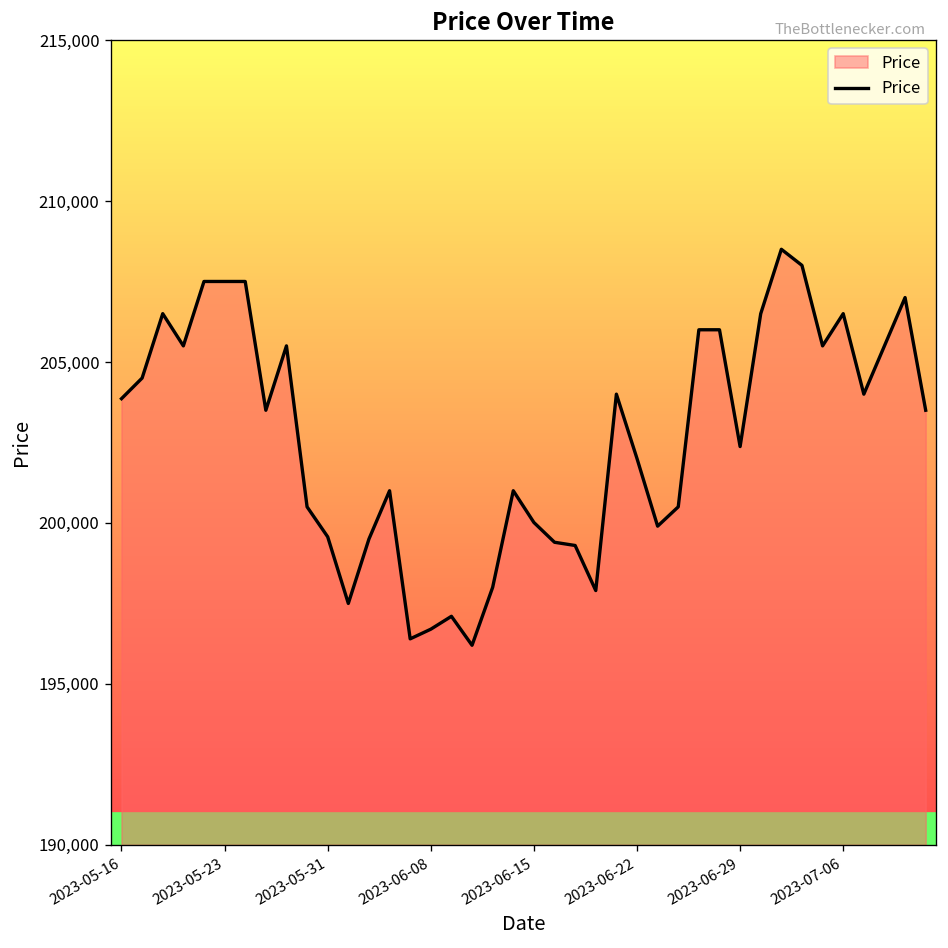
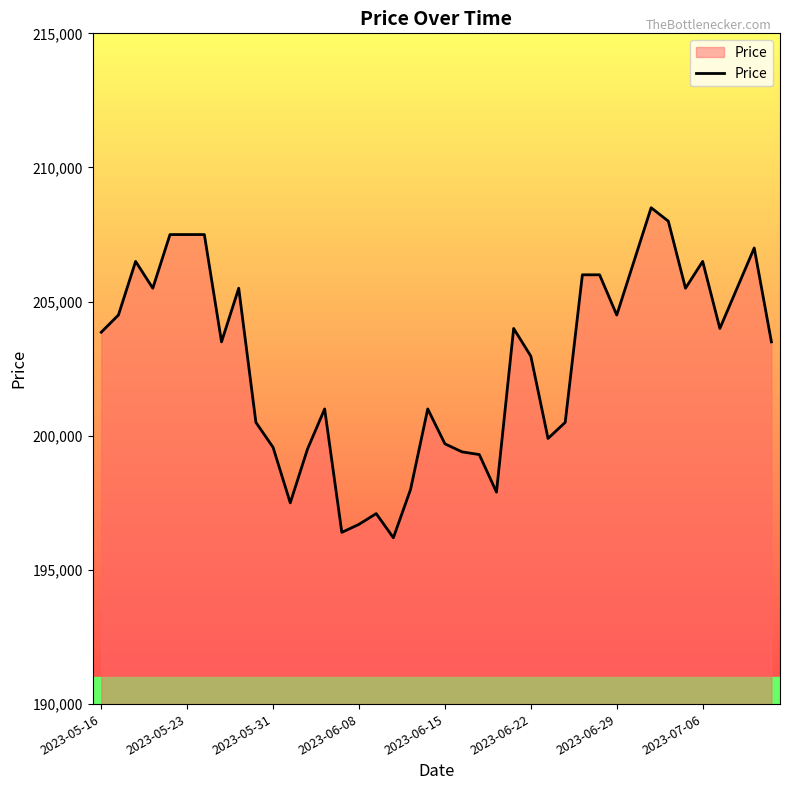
  {
    "2023-05-16": "203,900",
    "2023-05-23": "207,500",
    "2023-05-31": "199,600",
    "2023-06-08": "196,700",
-   "2023-06-15": "200,000",
-   "2023-06-22": "202,000",
-   "2023-06-29": "202,400",
+   "2023-06-15": "199,700",
+   "2023-06-22": "203,000",
+   "2023-06-29": "204,500",
    "2023-07-06": "206,500"
  }
